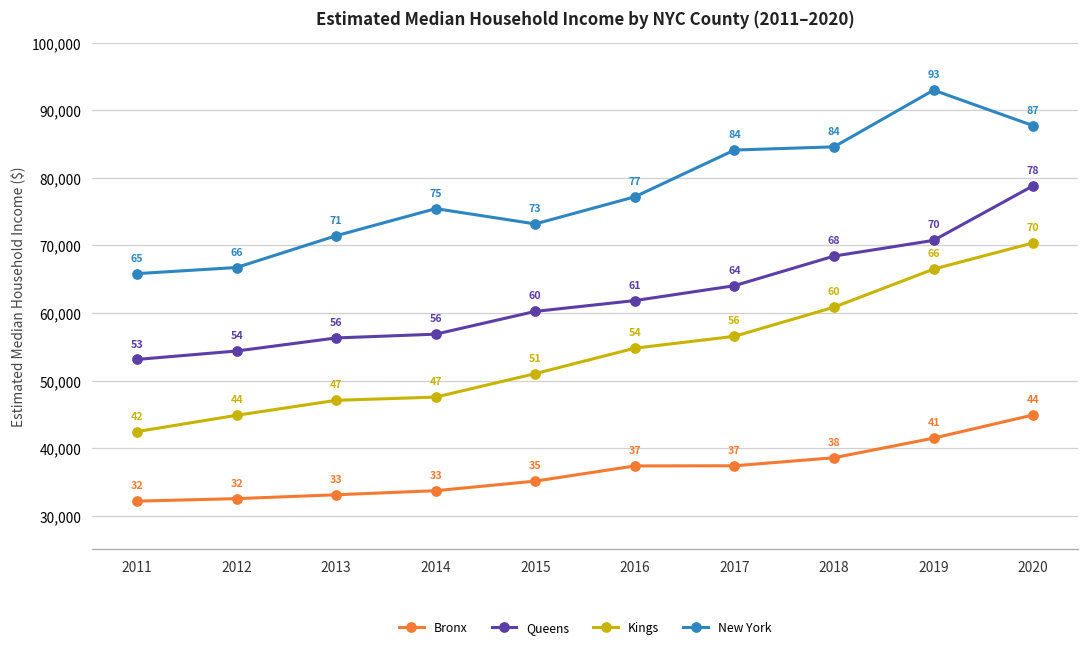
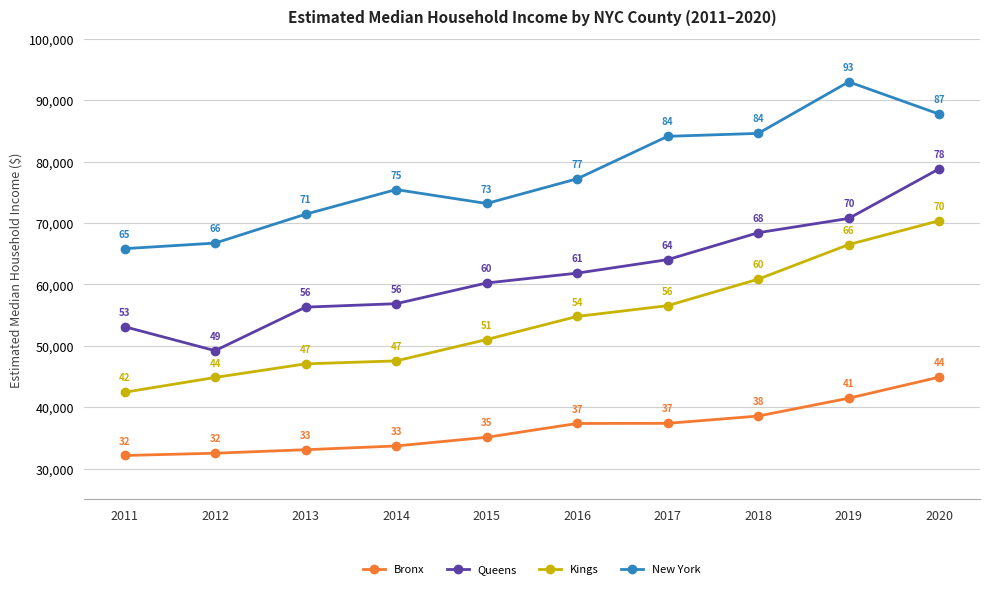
  {
    "Queens": {
-     "2012": "54"
+     "2012": "49"
    },
    "Kings": {
      "2012": "45,000",
      "2019": "67,000"
    }
  }
